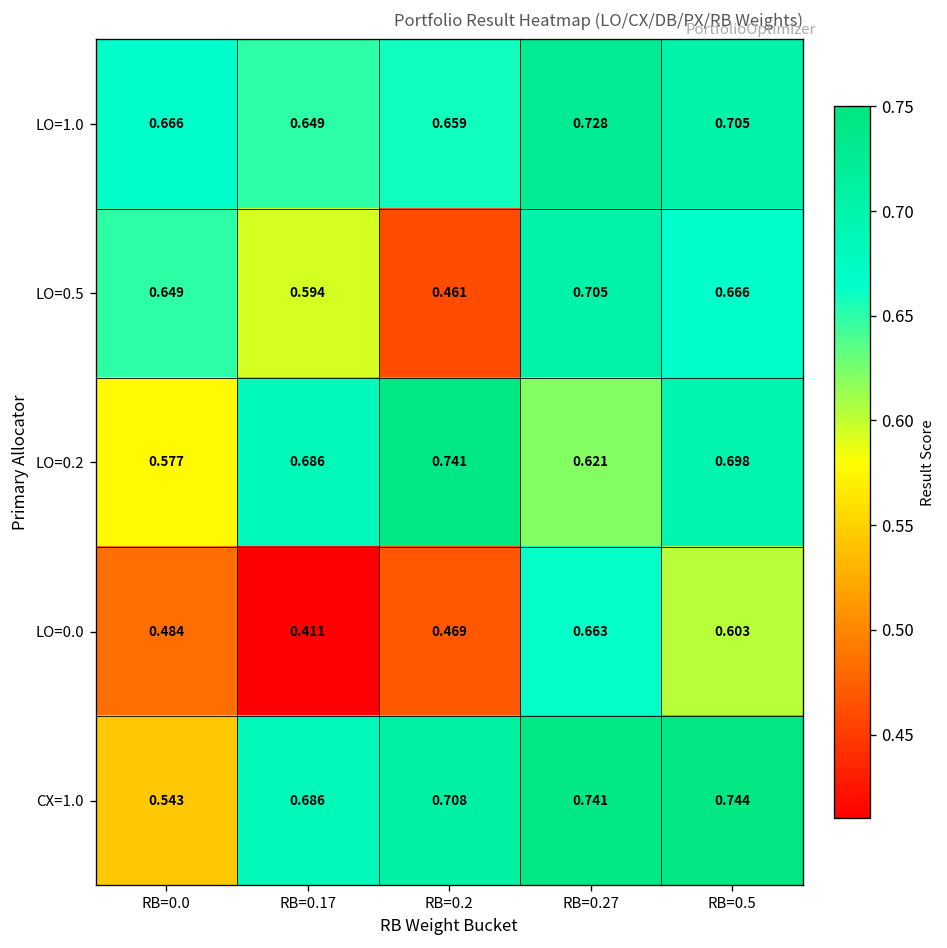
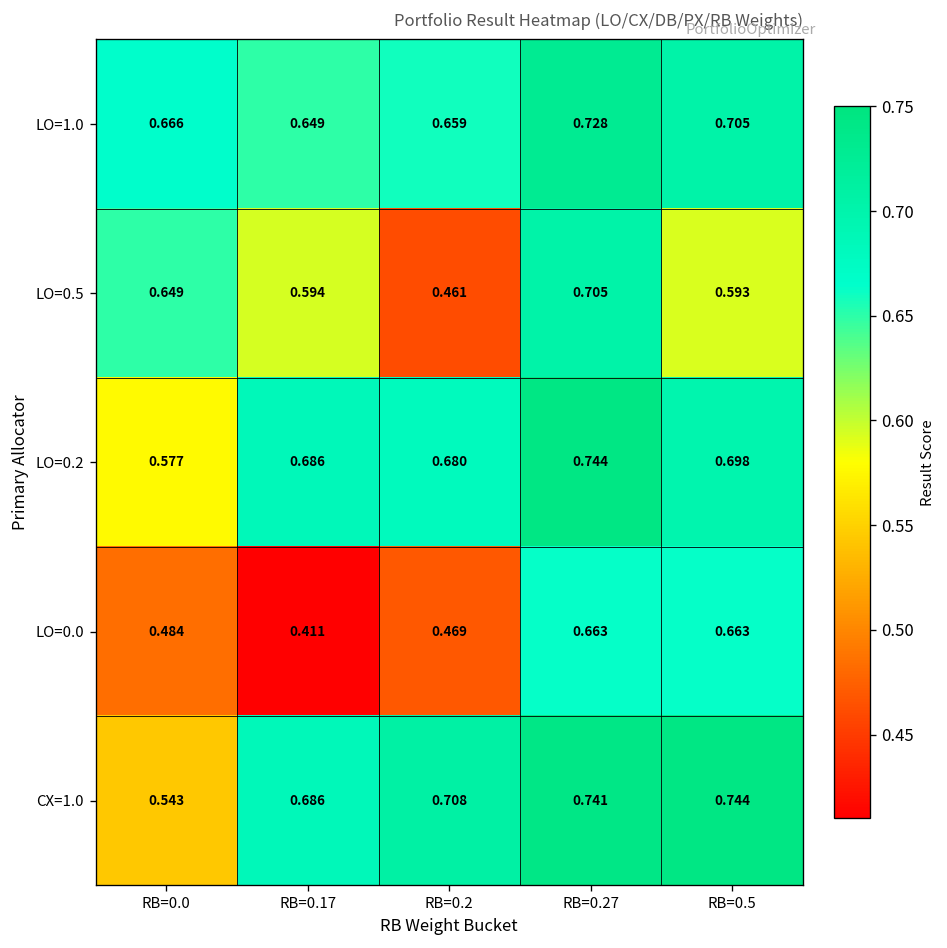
  {
    "LO=1.0": {
      "RB=0.0": 0.666,
      "RB=0.17": 0.649,
      "RB=0.2": 0.659,
      "RB=0.27": 0.728,
      "RB=0.5": 0.705
    },
    "LO=0.5": {
      "RB=0.0": 0.649,
      "RB=0.17": 0.594,
      "RB=0.2": 0.461,
      "RB=0.27": 0.705,
-     "RB=0.5": 0.666
+     "RB=0.5": 0.593
    },
    "LO=0.2": {
      "RB=0.0": 0.577,
      "RB=0.17": 0.686,
-     "RB=0.2": 0.741,
-     "RB=0.27": 0.621,
+     "RB=0.2": 0.680,
+     "RB=0.27": 0.744,
      "RB=0.5": 0.698
    },
    "LO=0.0": {
      "RB=0.0": 0.484,
      "RB=0.17": 0.411,
      "RB=0.2": 0.469,
      "RB=0.27": 0.663,
-     "RB=0.5": 0.603
+     "RB=0.5": 0.663
    },
    "CX=1.0": {
      "RB=0.0": 0.543,
      "RB=0.17": 0.686,
      "RB=0.2": 0.708,
      "RB=0.27": 0.741,
      "RB=0.5": 0.744
    }
  }
